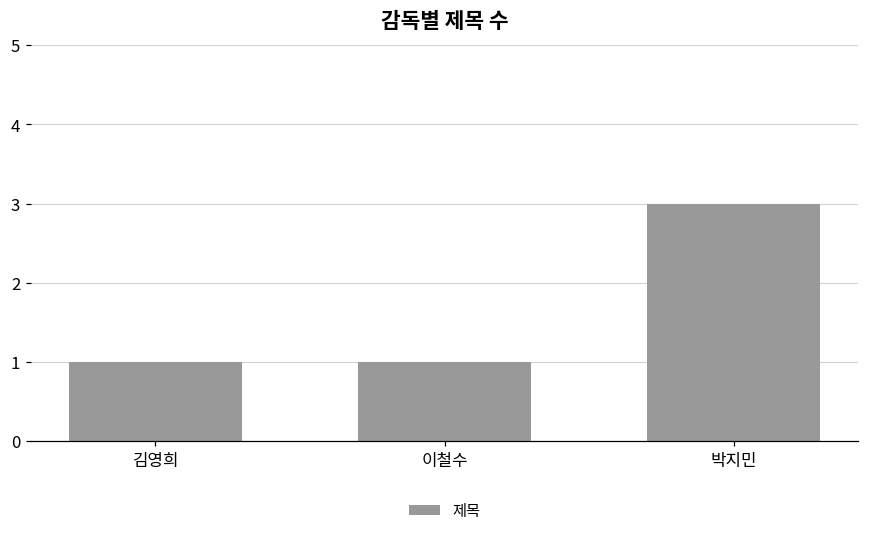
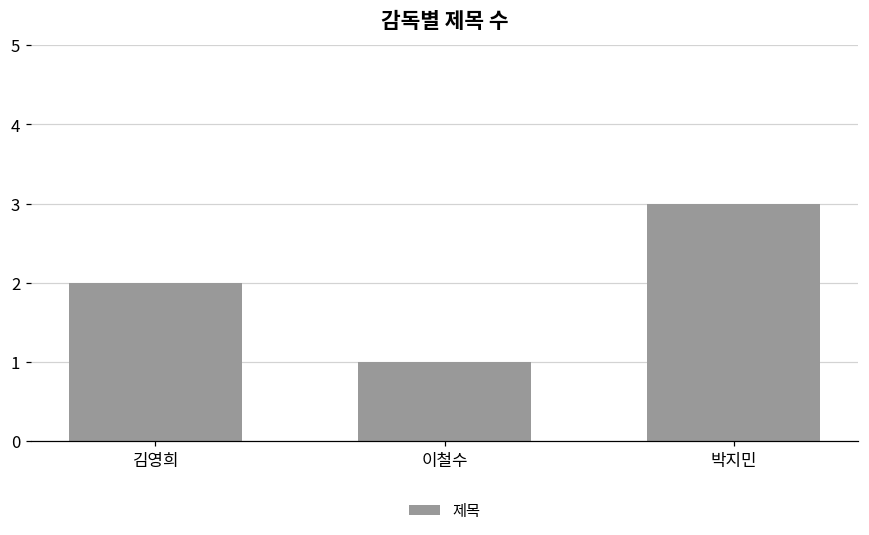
  {
-   "김영희": 1,
+   "김영희": 2,
    "이철수": 1,
    "박지민": 3
  }
